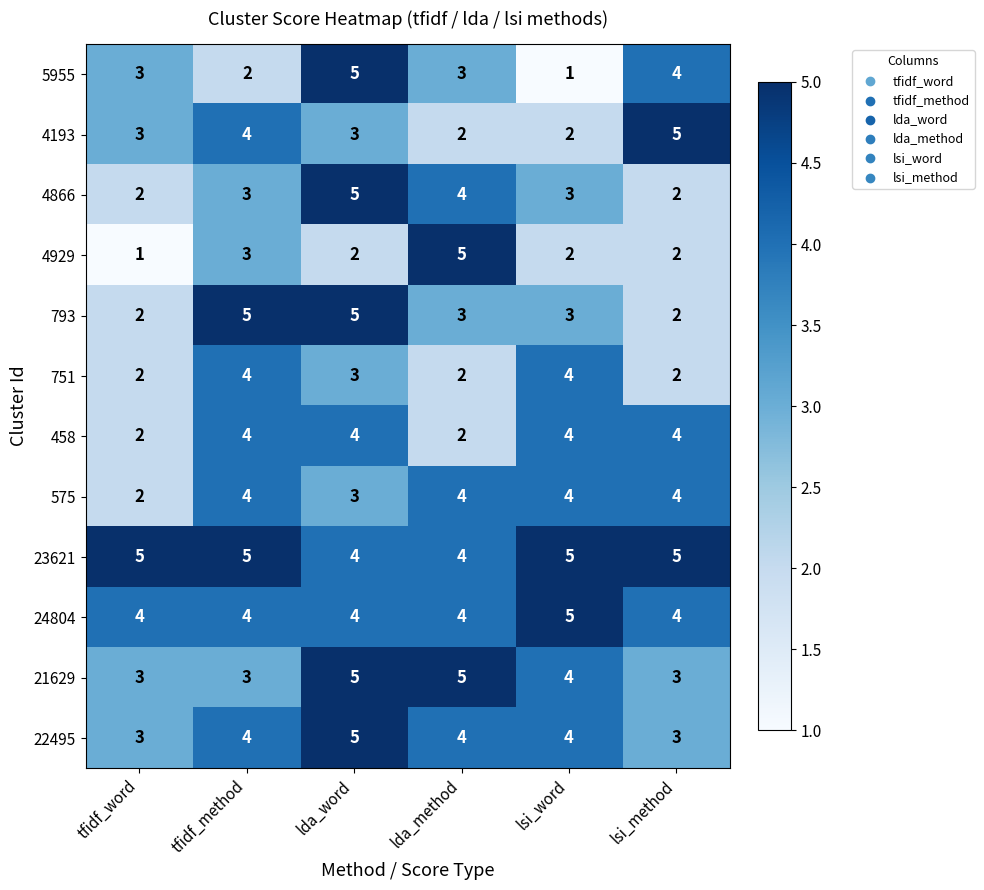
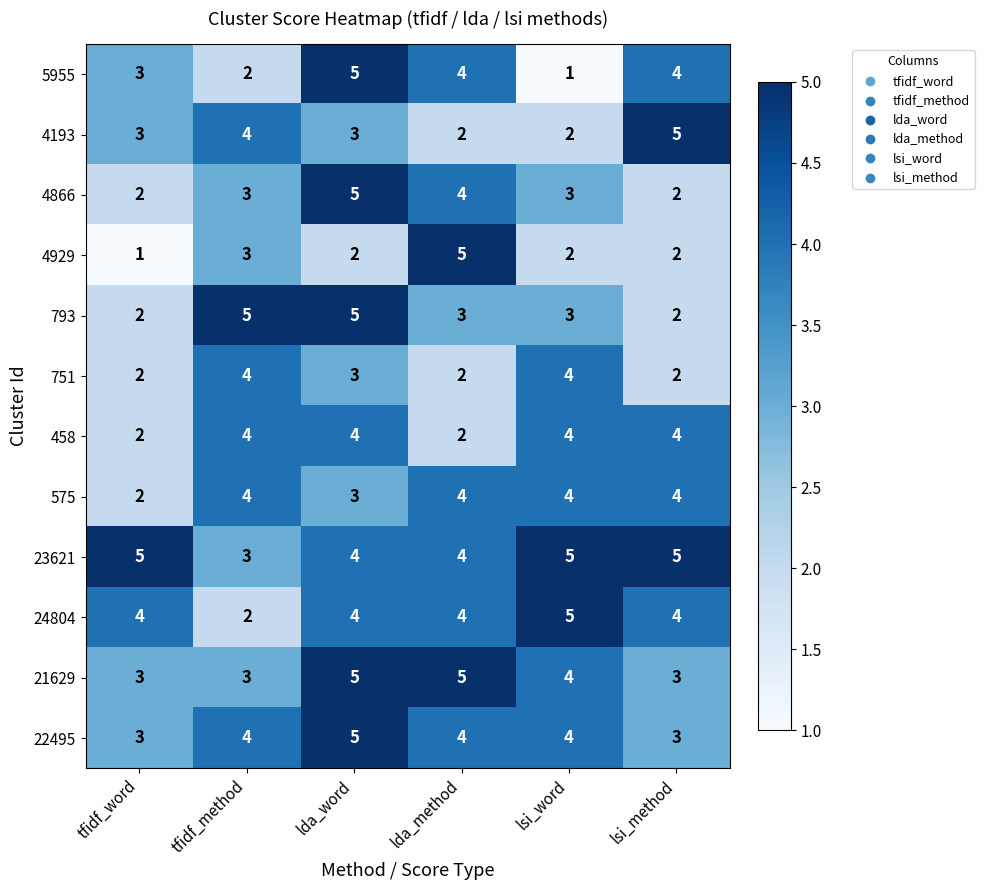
  {
    "5955": {
      "tfidf_word": 3,
      "tfidf_method": 2,
      "lda_word": 5,
-     "lda_method": 3,
+     "lda_method": 4,
      "lsi_word": 1,
      "lsi_method": 4
    },
    "4193": {
      "tfidf_word": 3,
      "tfidf_method": 4,
      "lda_word": 3,
      "lda_method": 2,
      "lsi_word": 2,
      "lsi_method": 5
    },
    "4866": {
      "tfidf_word": 2,
      "tfidf_method": 3,
      "lda_word": 5,
      "lda_method": 4,
      "lsi_word": 3,
      "lsi_method": 2
    },
    "4929": {
      "tfidf_word": 1,
      "tfidf_method": 3,
      "lda_word": 2,
      "lda_method": 5,
      "lsi_word": 2,
      "lsi_method": 2
    },
    "793": {
      "tfidf_word": 2,
      "tfidf_method": 5,
      "lda_word": 5,
      "lda_method": 3,
      "lsi_word": 3,
      "lsi_method": 2
    },
    "751": {
      "tfidf_word": 2,
      "tfidf_method": 4,
      "lda_word": 3,
      "lda_method": 2,
      "lsi_word": 4,
      "lsi_method": 2
    },
    "458": {
      "tfidf_word": 2,
      "tfidf_method": 4,
      "lda_word": 4,
      "lda_method": 2,
      "lsi_word": 4,
      "lsi_method": 4
    },
    "575": {
      "tfidf_word": 2,
      "tfidf_method": 4,
      "lda_word": 3,
      "lda_method": 4,
      "lsi_word": 4,
      "lsi_method": 4
    },
    "23621": {
      "tfidf_word": 5,
-     "tfidf_method": 5,
+     "tfidf_method": 3,
      "lda_word": 4,
      "lda_method": 4,
      "lsi_word": 5,
      "lsi_method": 5
    },
    "24804": {
      "tfidf_word": 4,
-     "tfidf_method": 4,
+     "tfidf_method": 2,
      "lda_word": 4,
      "lda_method": 4,
      "lsi_word": 5,
      "lsi_method": 4
    },
    "21629": {
      "tfidf_word": 3,
      "tfidf_method": 3,
      "lda_word": 5,
      "lda_method": 5,
      "lsi_word": 4,
      "lsi_method": 3
    },
    "22495": {
      "tfidf_word": 3,
      "tfidf_method": 4,
      "lda_word": 5,
      "lda_method": 4,
      "lsi_word": 4,
      "lsi_method": 3
    }
  }
